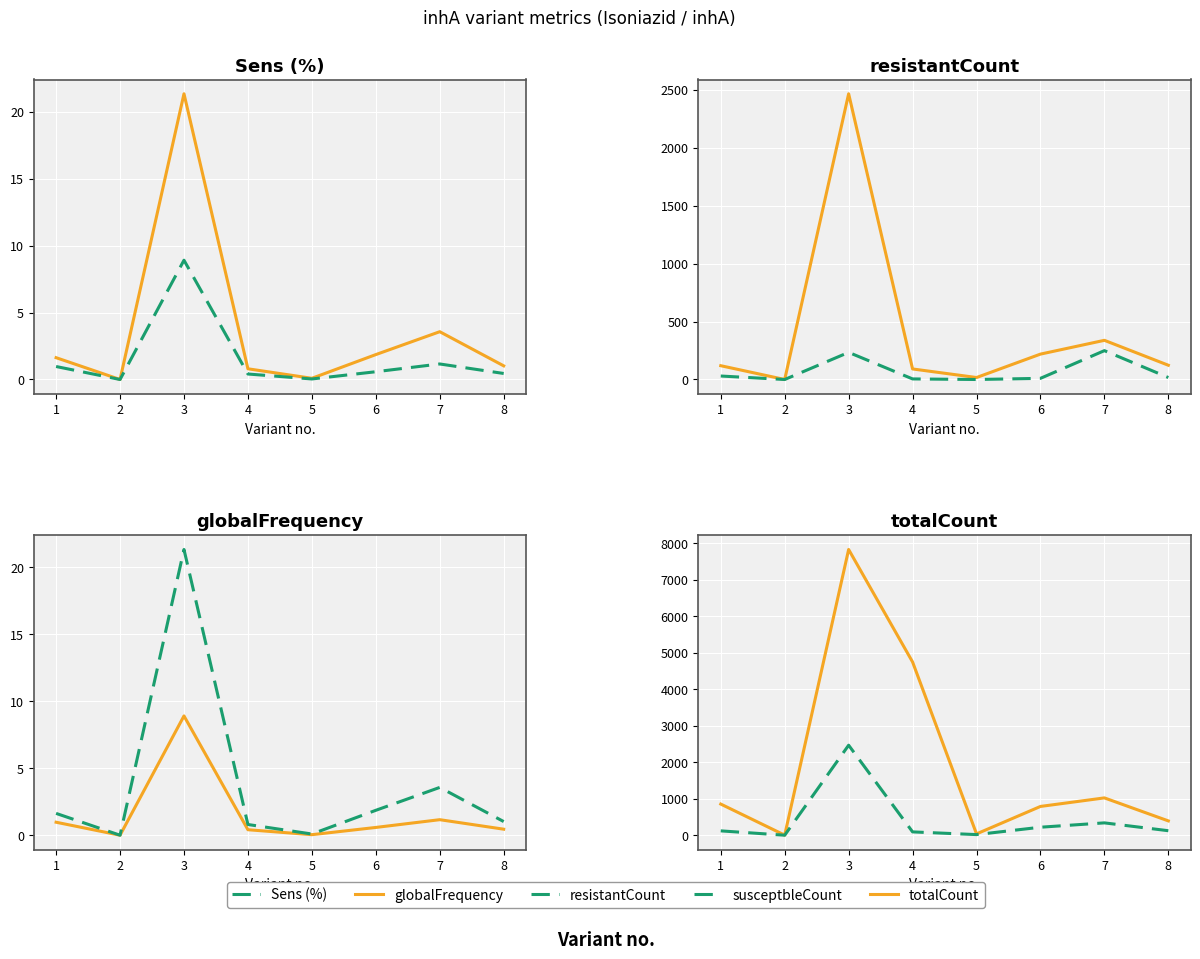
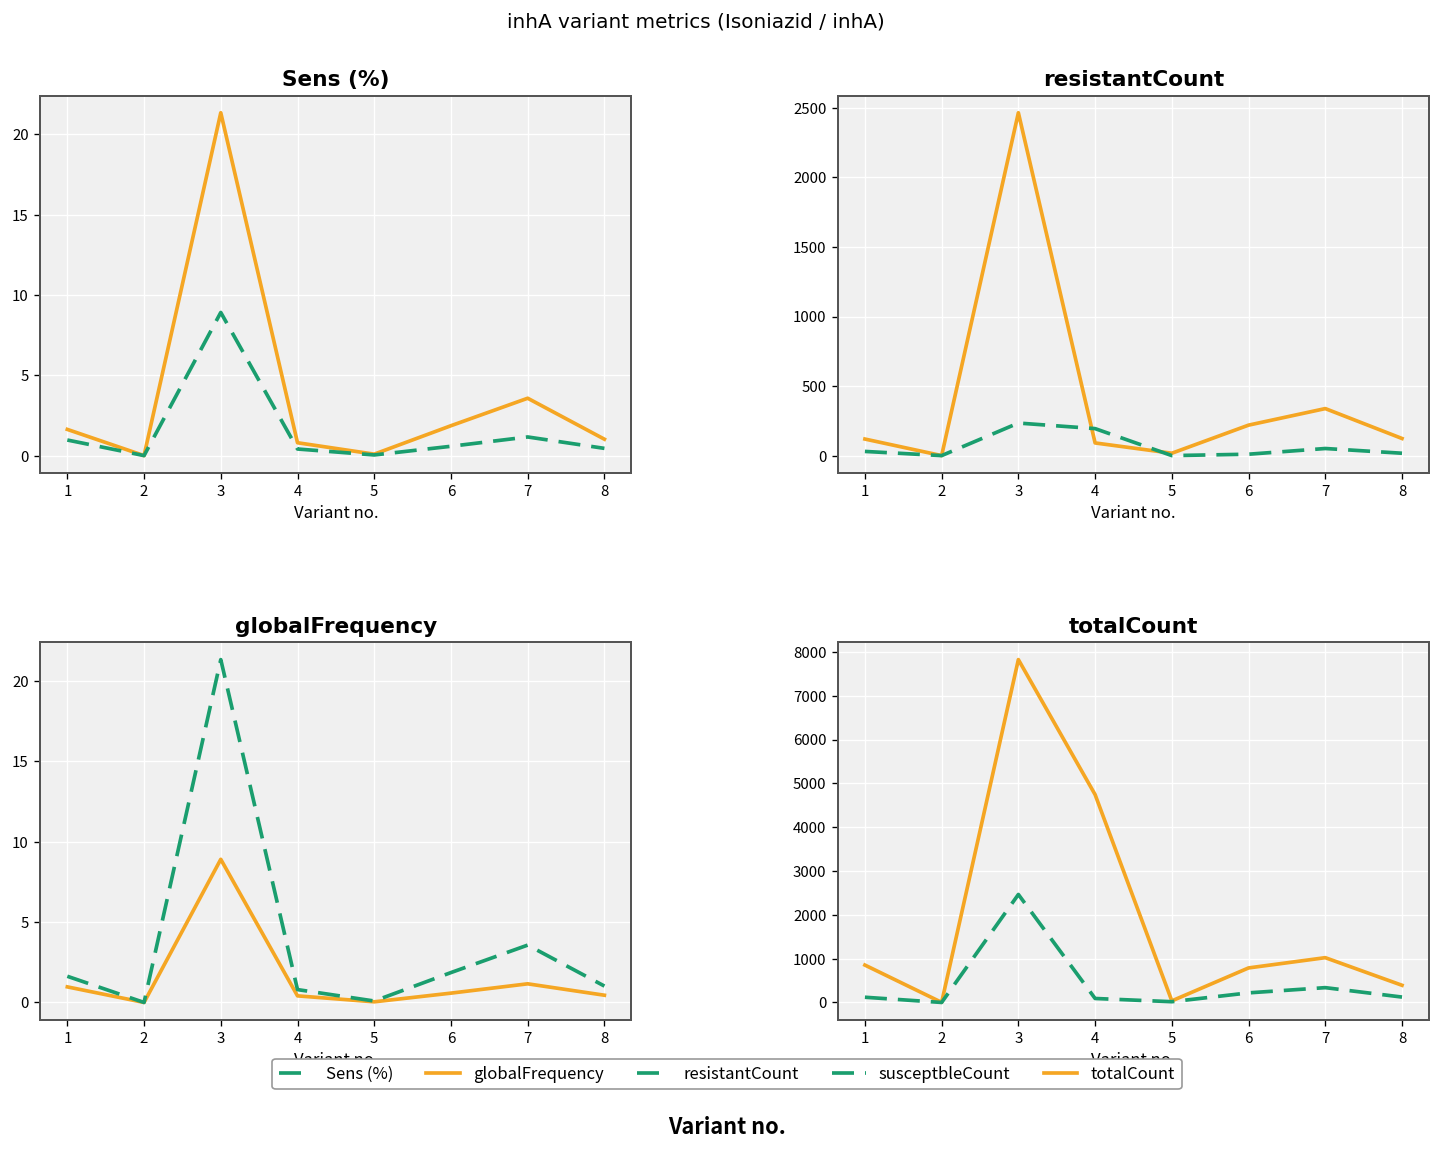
  {
    "resistantCount": {
      "susceptbleCount": {
        "1": 30,
        "3": 230,
-       "4": 10,
+       "4": 190,
        "6": 10,
-       "7": 250,
+       "7": 50,
        "8": 20
      }
    },
    "globalFrequency": {
      "globalFrequency": {
        "1": 1.0,
        "3": 8.9,
        "4": 0.4,
        "6": 0.6,
        "7": 1.2,
        "8": 0.5
      },
      "Sens (%)": {
        "1": 1.6,
        "3": 21.3,
        "4": 0.8,
        "6": 1.9,
        "7": 3.6,
        "8": 1.0
      }
    },
    "totalCount": {
      "totalCount": {
        "1": 900,
        "3": 7800,
        "4": 4700,
        "6": 800,
        "7": 1000,
        "8": 400
      },
      "resistantCount": {
        "1": 100,
        "3": 2500,
        "4": 100,
        "6": 200,
        "7": 300,
        "8": 100
      }
    }
  }
